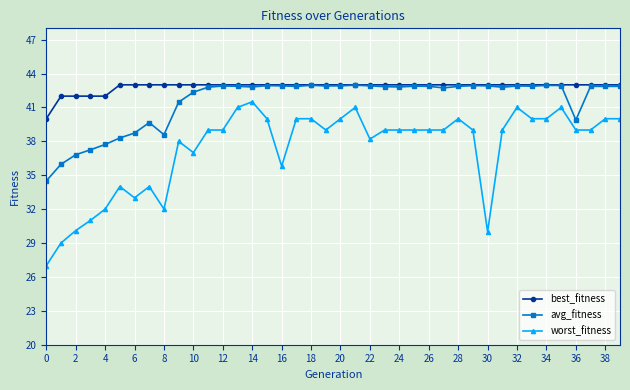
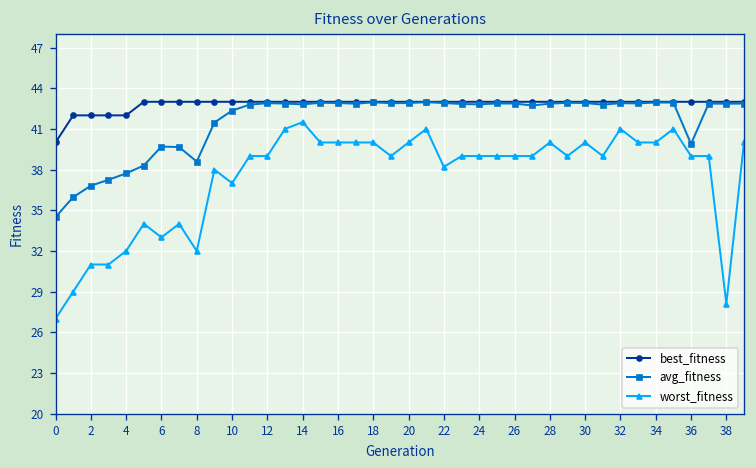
  {
    "best_fitness": {
      "0": 40.0,
      "2": 42.0,
      "4": 42.0,
      "6": 43.0,
      "8": 43.0,
      "10": 43.0,
      "36": 43.0
    },
    "avg_fitness": {
      "0": 34.5,
      "2": 36.8,
      "4": 37.7,
-     "6": 38.7,
+     "6": 39.7,
      "8": 38.6,
      "10": 42.4,
      "36": 39.9
    },
    "worst_fitness": {
      "0": 27.0,
-     "2": 30.1,
+     "2": 31.0,
      "4": 32.0,
      "6": 33.0,
      "8": 32.0,
      "10": 37.0,
      "12": 39.0,
      "14": 41.5,
-     "16": 35.8,
+     "16": 40.0,
      "18": 40.0,
      "20": 40.0,
      "22": 38.2,
      "24": 39.0,
      "26": 39.0,
      "28": 40.0,
-     "30": 30,
+     "30": 40,
      "32": 41.0,
      "34": 40.0,
      "36": 39.0,
-     "38": 40.0
+     "38": 28.1
    }
  }
